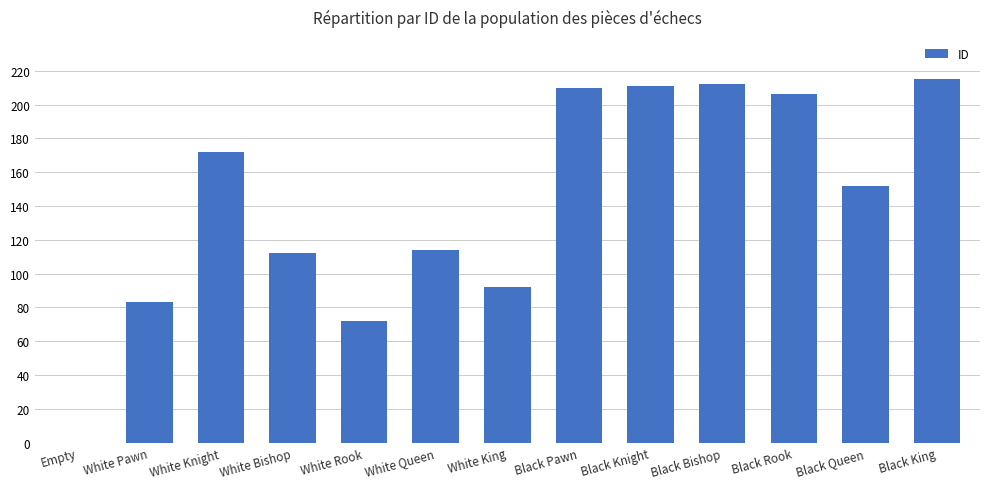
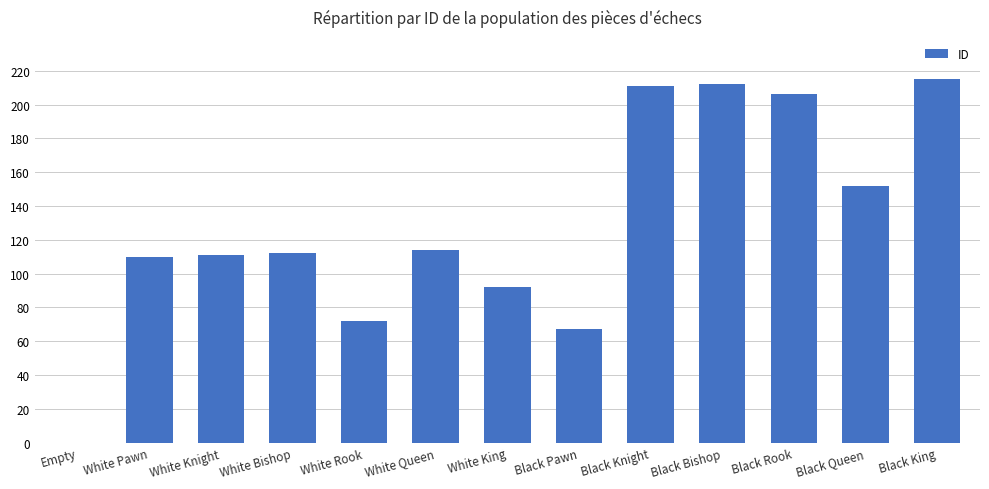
  {
    "Empty": 0,
-   "White Pawn": 83,
-   "White Knight": 172,
+   "White Pawn": 110,
+   "White Knight": 111,
    "White Bishop": 112,
    "White Rook": 72,
    "White Queen": 114,
    "White King": 92,
-   "Black Pawn": 210,
+   "Black Pawn": 67,
    "Black Knight": 211,
    "Black Bishop": 212,
    "Black Rook": 206,
    "Black Queen": 152,
    "Black King": 215
  }
